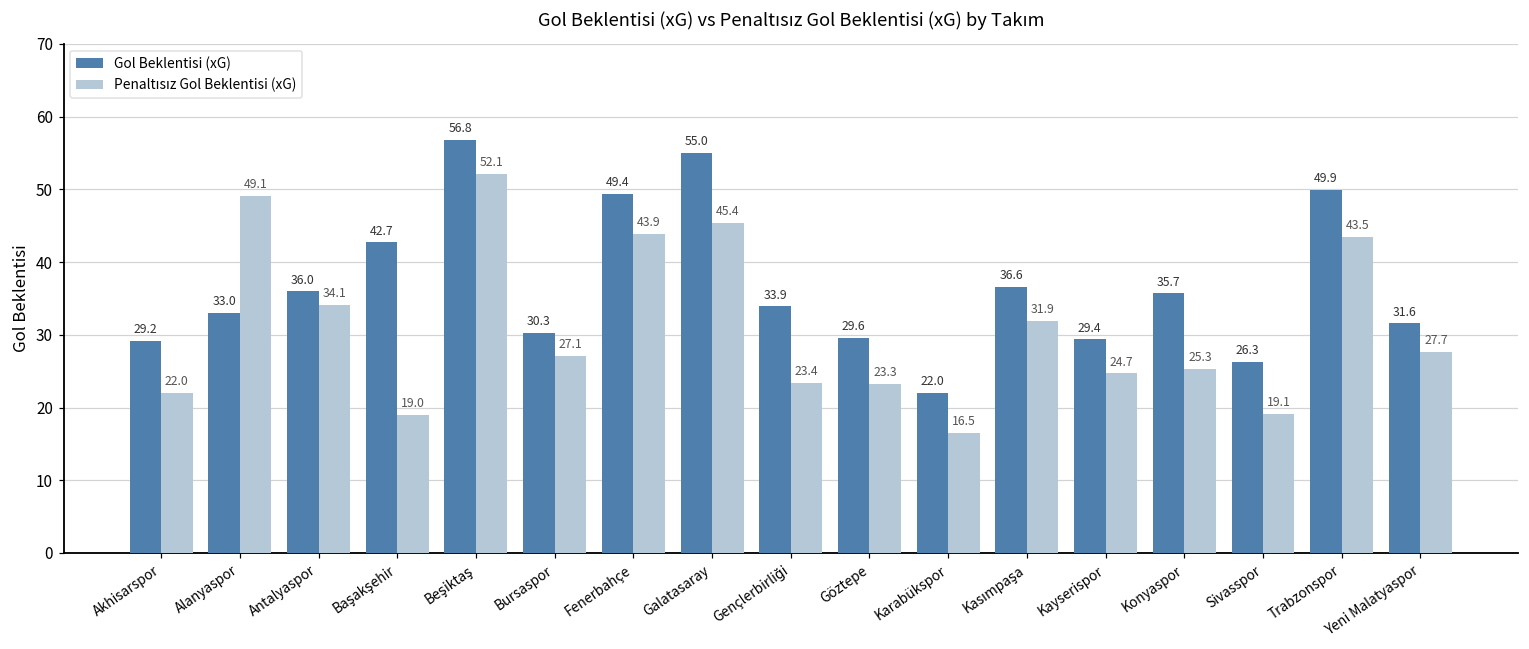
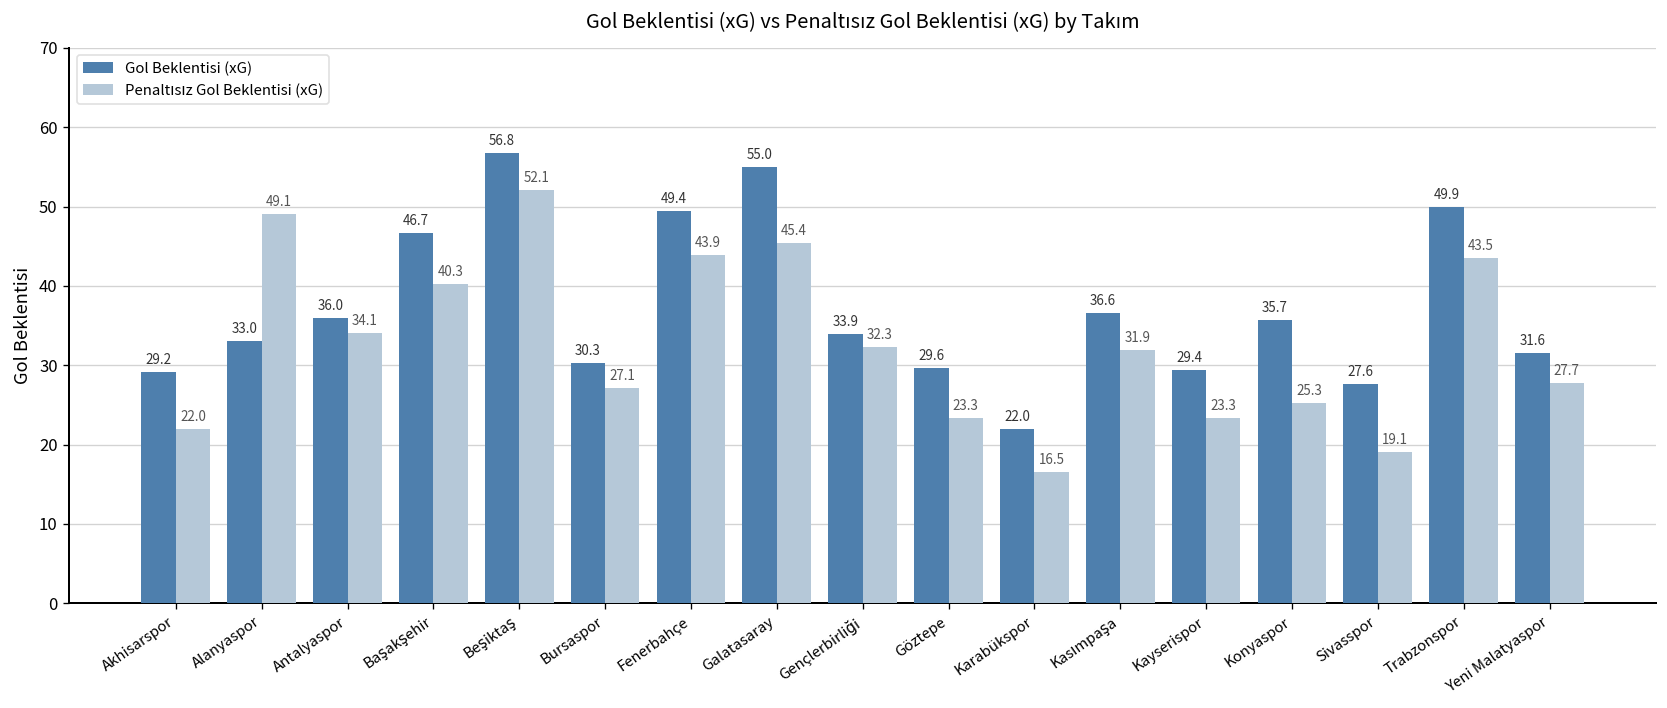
  {
    "Gol Beklentisi (xG)": {
      "Akhisarspor": 29.2,
      "Alanyaspor": 33.0,
      "Antalyaspor": 36.0,
-     "Başakşehir": 42.7,
+     "Başakşehir": 46.7,
      "Beşiktaş": 56.8,
      "Bursaspor": 30.3,
      "Fenerbahçe": 49.4,
      "Galatasaray": 55.0,
      "Gençlerbirliği": 33.9,
      "Göztepe": 29.6,
      "Karabükspor": 22.0,
      "Kasımpaşa": 36.6,
      "Kayserispor": 29.4,
      "Konyaspor": 35.7,
-     "Sivasspor": 26.3,
+     "Sivasspor": 27.6,
      "Trabzonspor": 49.9,
      "Yeni Malatyaspor": 31.6
    },
    "Penaltısız Gol Beklentisi (xG)": {
      "Akhisarspor": 22.0,
      "Alanyaspor": 49.1,
      "Antalyaspor": 34.1,
-     "Başakşehir": 19.0,
+     "Başakşehir": 40.3,
      "Beşiktaş": 52.1,
      "Bursaspor": 27.1,
      "Fenerbahçe": 43.9,
      "Galatasaray": 45.4,
-     "Gençlerbirliği": 23.4,
+     "Gençlerbirliği": 32.3,
      "Göztepe": 23.3,
      "Karabükspor": 16.5,
      "Kasımpaşa": 31.9,
-     "Kayserispor": 24.7,
+     "Kayserispor": 23.3,
      "Konyaspor": 25.3,
      "Sivasspor": 19.1,
      "Trabzonspor": 43.5,
      "Yeni Malatyaspor": 27.7
    }
  }
